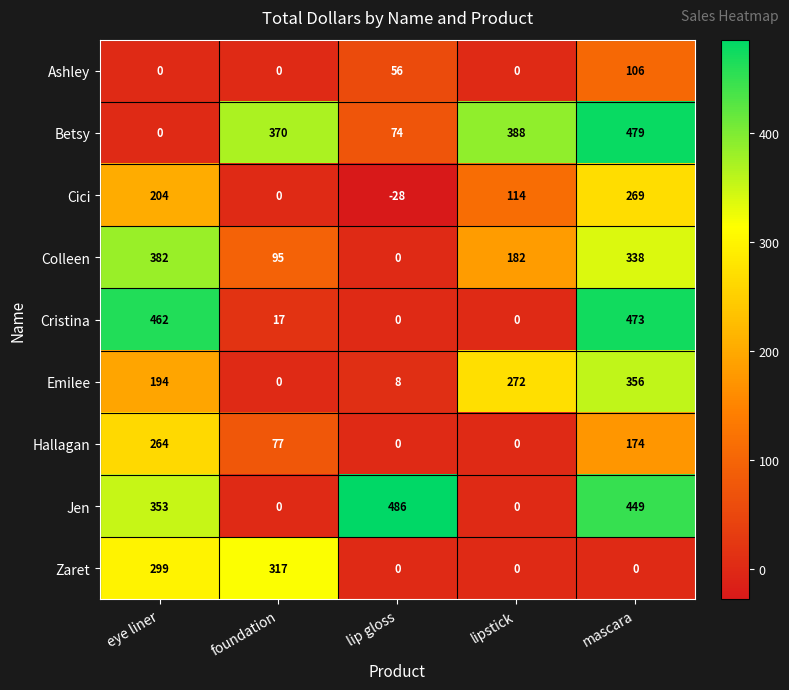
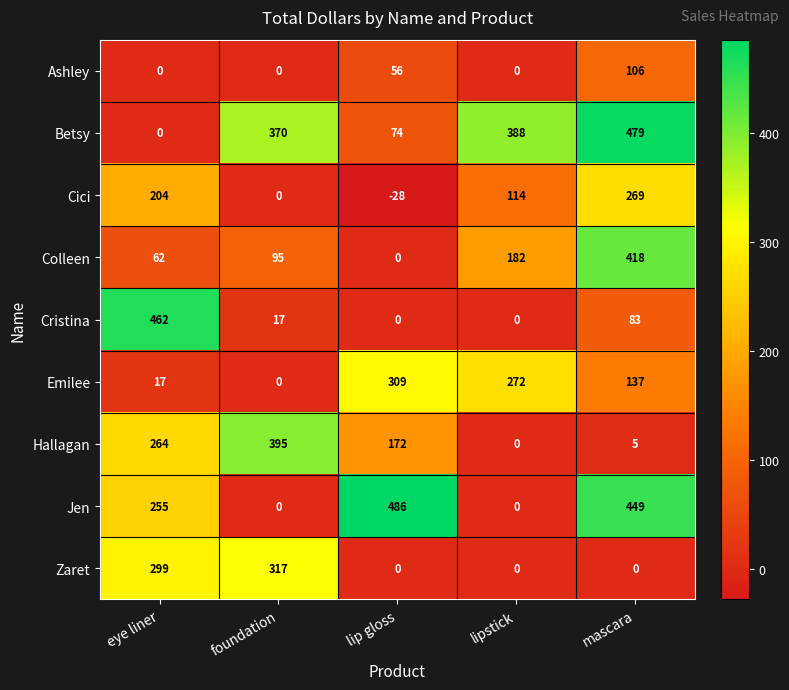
  {
    "Ashley": {
      "eye liner": 0,
      "foundation": 0,
      "lip gloss": 56,
      "lipstick": 0,
      "mascara": 106
    },
    "Betsy": {
      "eye liner": 0,
      "foundation": 370,
      "lip gloss": 74,
      "lipstick": 388,
      "mascara": 479
    },
    "Cici": {
      "eye liner": 204,
      "foundation": 0,
      "lip gloss": -28,
      "lipstick": 114,
      "mascara": 269
    },
    "Colleen": {
-     "eye liner": 382,
+     "eye liner": 62,
      "foundation": 95,
      "lip gloss": 0,
      "lipstick": 182,
-     "mascara": 338
+     "mascara": 418
    },
    "Cristina": {
      "eye liner": 462,
      "foundation": 17,
      "lip gloss": 0,
      "lipstick": 0,
-     "mascara": 473
+     "mascara": 83
    },
    "Emilee": {
-     "eye liner": 194,
+     "eye liner": 17,
      "foundation": 0,
-     "lip gloss": 8,
+     "lip gloss": 309,
      "lipstick": 272,
-     "mascara": 356
+     "mascara": 137
    },
    "Hallagan": {
      "eye liner": 264,
-     "foundation": 77,
-     "lip gloss": 0,
+     "foundation": 395,
+     "lip gloss": 172,
      "lipstick": 0,
-     "mascara": 174
+     "mascara": 5
    },
    "Jen": {
-     "eye liner": 353,
+     "eye liner": 255,
      "foundation": 0,
      "lip gloss": 486,
      "lipstick": 0,
      "mascara": 449
    },
    "Zaret": {
      "eye liner": 299,
      "foundation": 317,
      "lip gloss": 0,
      "lipstick": 0,
      "mascara": 0
    }
  }
